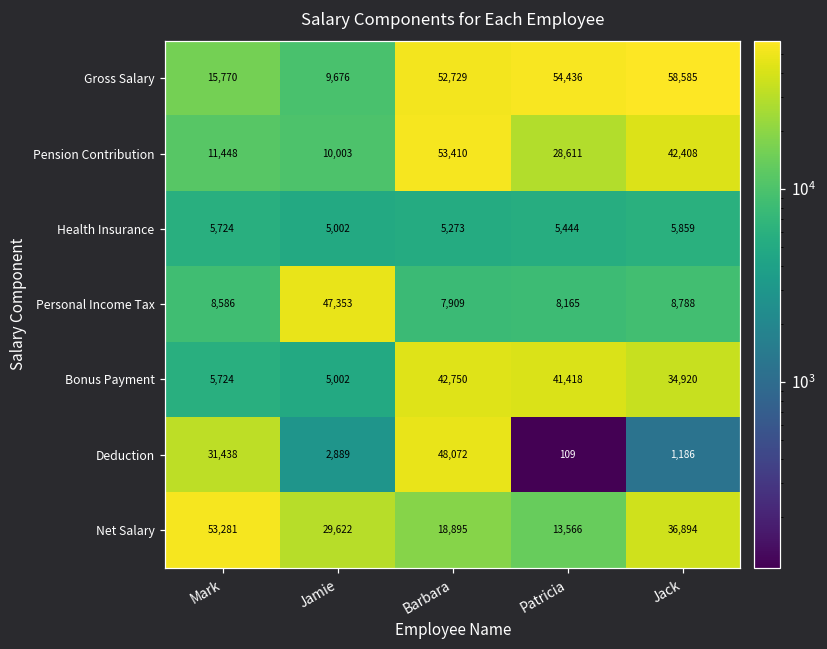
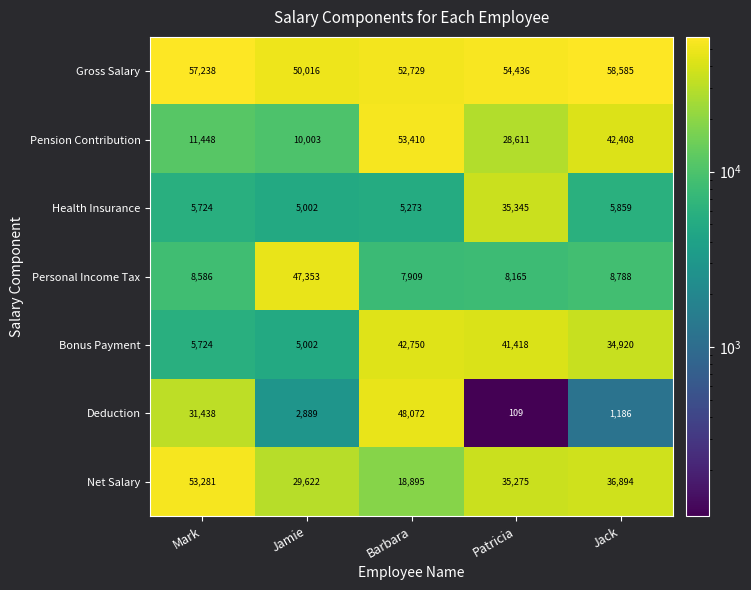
  {
    "Gross Salary": {
-     "Mark": "15,770",
-     "Jamie": "9,676",
+     "Mark": "57,238",
+     "Jamie": "50,016",
      "Barbara": "52,729",
      "Patricia": "54,436",
      "Jack": "58,585"
    },
    "Pension Contribution": {
      "Mark": "11,448",
      "Jamie": "10,003",
      "Barbara": "53,410",
      "Patricia": "28,611",
      "Jack": "42,408"
    },
    "Health Insurance": {
      "Mark": "5,724",
      "Jamie": "5,002",
      "Barbara": "5,273",
-     "Patricia": "5,444",
+     "Patricia": "35,345",
      "Jack": "5,859"
    },
    "Personal Income Tax": {
      "Mark": "8,586",
      "Jamie": "47,353",
      "Barbara": "7,909",
      "Patricia": "8,165",
      "Jack": "8,788"
    },
    "Bonus Payment": {
      "Mark": "5,724",
      "Jamie": "5,002",
      "Barbara": "42,750",
      "Patricia": "41,418",
      "Jack": "34,920"
    },
    "Deduction": {
      "Mark": "31,438",
      "Jamie": "2,889",
      "Barbara": "48,072",
      "Patricia": "109",
      "Jack": "1,186"
    },
    "Net Salary": {
      "Mark": "53,281",
      "Jamie": "29,622",
      "Barbara": "18,895",
-     "Patricia": "13,566",
+     "Patricia": "35,275",
      "Jack": "36,894"
    }
  }
